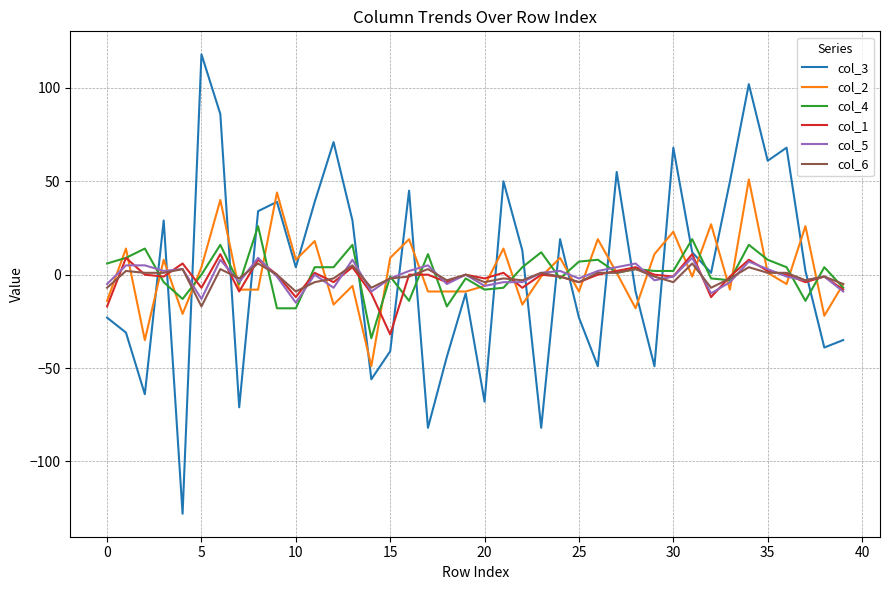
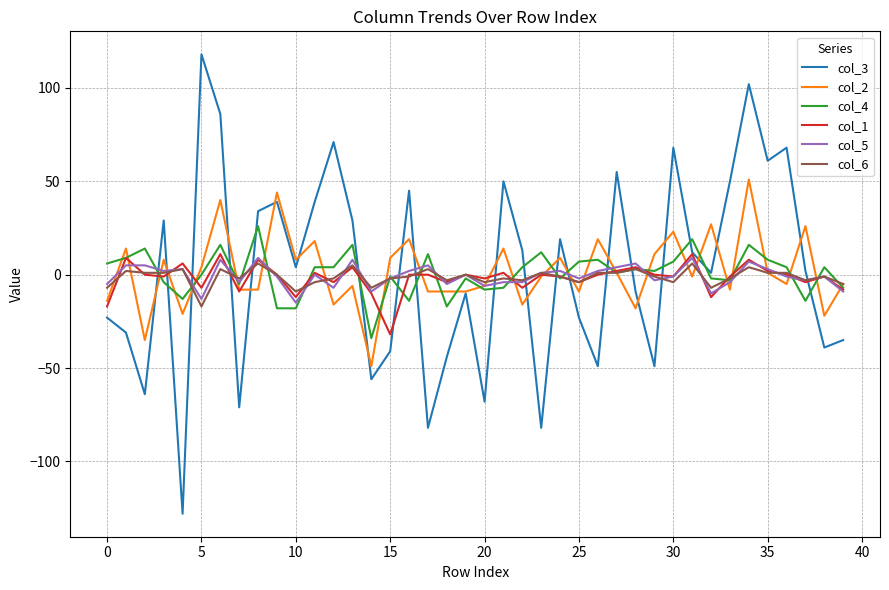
  {
    "col_3": {
      "0": -23,
      "5": 118,
      "10": 4,
      "15": -41,
      "20": -68,
      "25": -23,
      "30": 68,
      "35": 61
    },
    "col_2": {
      "0": -14,
      "5": 4,
      "10": 8,
      "15": 9,
      "25": -9,
      "30": 23
    },
    "col_4": {
      "0": 6,
      "5": 0,
      "10": -18,
      "20": -8,
      "25": 7,
-     "30": 2,
+     "30": 7,
      "35": 8
    },
    "col_1": {
      "0": -17,
      "5": -7,
      "10": -12,
      "15": -32,
      "20": -2
    },
    "col_5": {
      "0": -5,
      "5": -13,
      "10": -15,
      "25": -2
    },
    "col_6": {
      "0": -7,
      "5": -17,
      "10": -9,
      "20": -4,
      "30": -4
    }
  }
